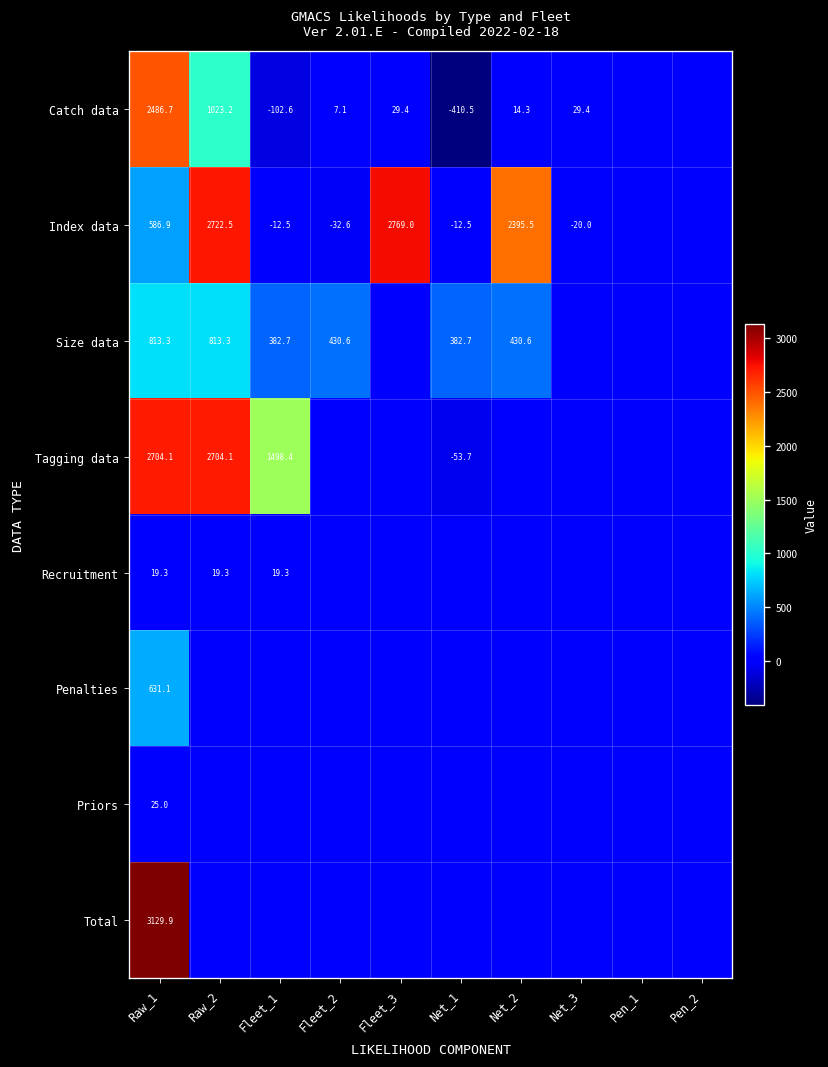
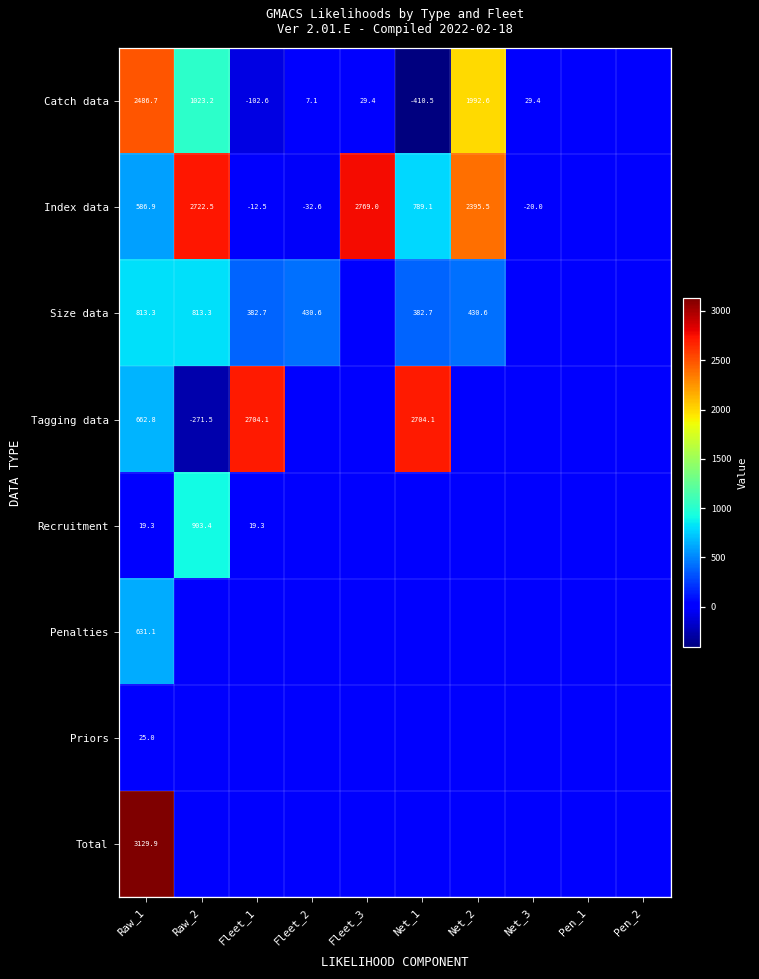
  {
    "Catch data": {
      "Raw_1": 2486.7,
      "Raw_2": 1023.2,
      "Fleet_1": -102.6,
      "Fleet_2": 7.1,
      "Fleet_3": 29.4,
      "Net_1": -410.5,
-     "Net_2": 14.3,
+     "Net_2": 1992.6,
      "Net_3": 29.4
    },
    "Index data": {
      "Raw_1": 586.9,
      "Raw_2": 2722.5,
      "Fleet_1": -12.5,
      "Fleet_2": -32.6,
      "Fleet_3": 2769.0,
-     "Net_1": -12.5,
+     "Net_1": 789.1,
      "Net_2": 2395.5,
      "Net_3": -20.0
    },
    "Size data": {
      "Raw_1": 813.3,
      "Raw_2": 813.3,
      "Fleet_1": 382.7,
      "Fleet_2": 430.6,
      "Net_1": 382.7,
      "Net_2": 430.6
    },
    "Tagging data": {
-     "Raw_1": 2704.1,
-     "Raw_2": 2704.1,
-     "Fleet_1": 1498.4,
-     "Net_1": -53.7
+     "Raw_1": 662.8,
+     "Raw_2": -271.5,
+     "Fleet_1": 2704.1,
+     "Net_1": 2704.1
    },
    "Recruitment": {
      "Raw_1": 19.3,
-     "Raw_2": 19.3,
+     "Raw_2": 903.4,
      "Fleet_1": 19.3
    },
    "Penalties": {
      "Raw_1": 631.1
    },
    "Priors": {
      "Raw_1": 25.0
    },
    "Total": {
      "Raw_1": 3129.9
    }
  }
